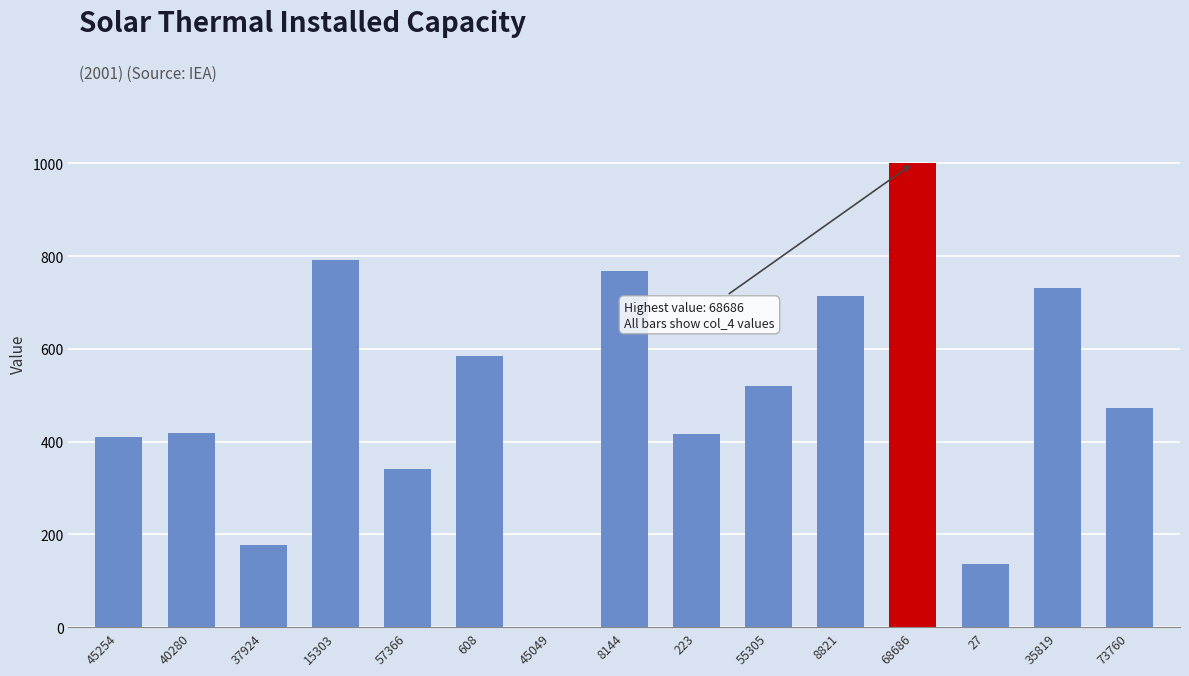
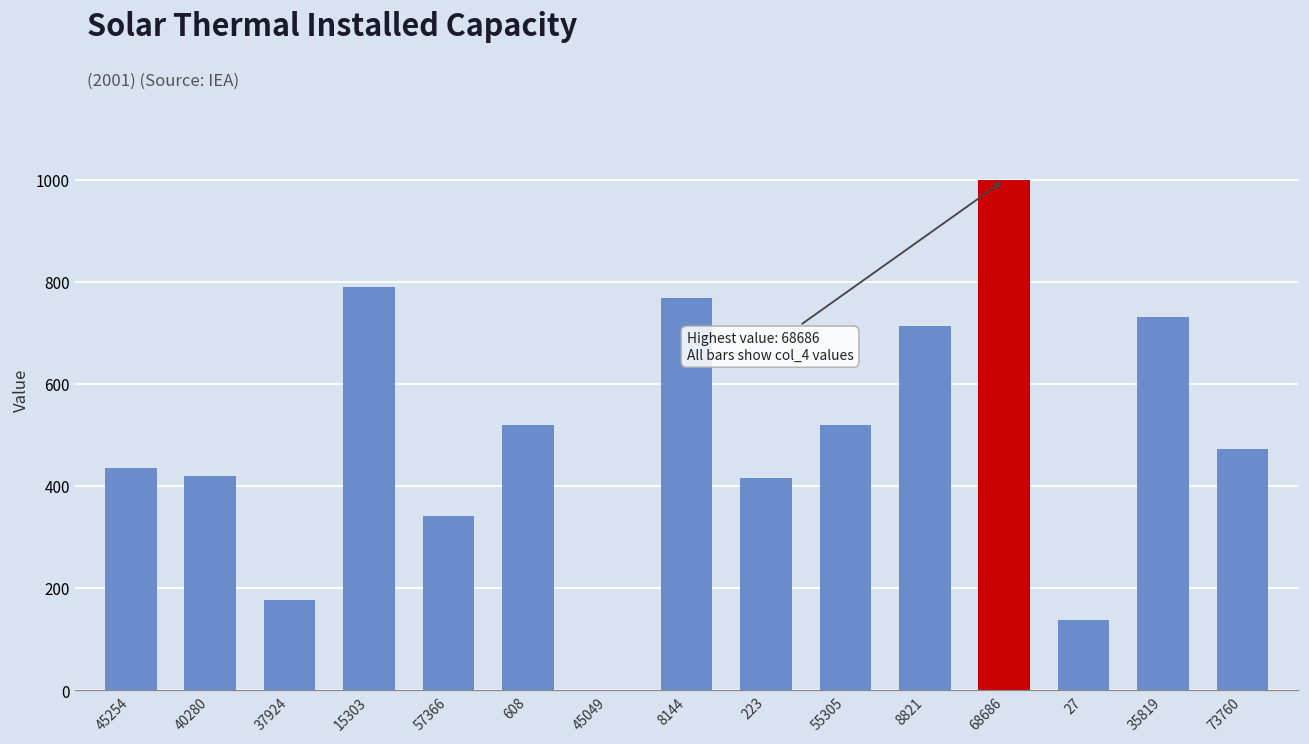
  {
-   "45254": 410,
+   "45254": 440,
    "40280": 420,
    "37924": 180,
    "15303": 790,
    "57366": 340,
-   "608": 580,
+   "608": 520,
    "45049": 0,
    "223": 420,
    "55305": 520,
    "68686": 1000,
    "27": 140,
    "35819": 730,
    "73760": 470
  }
